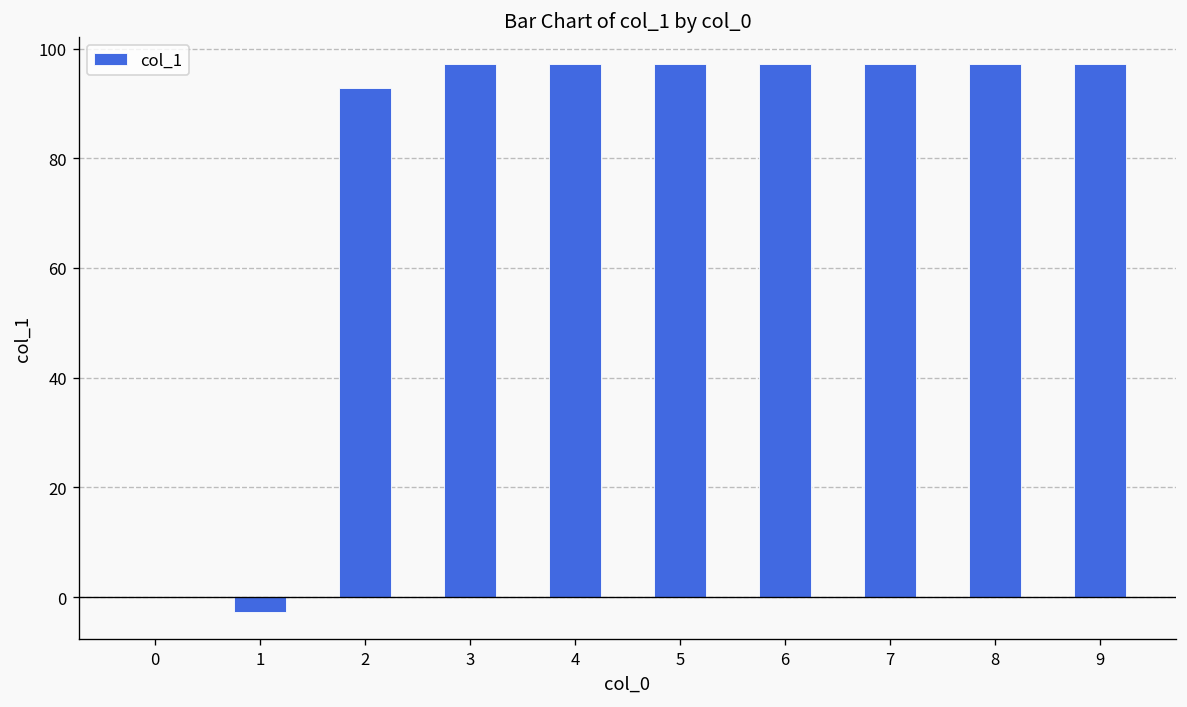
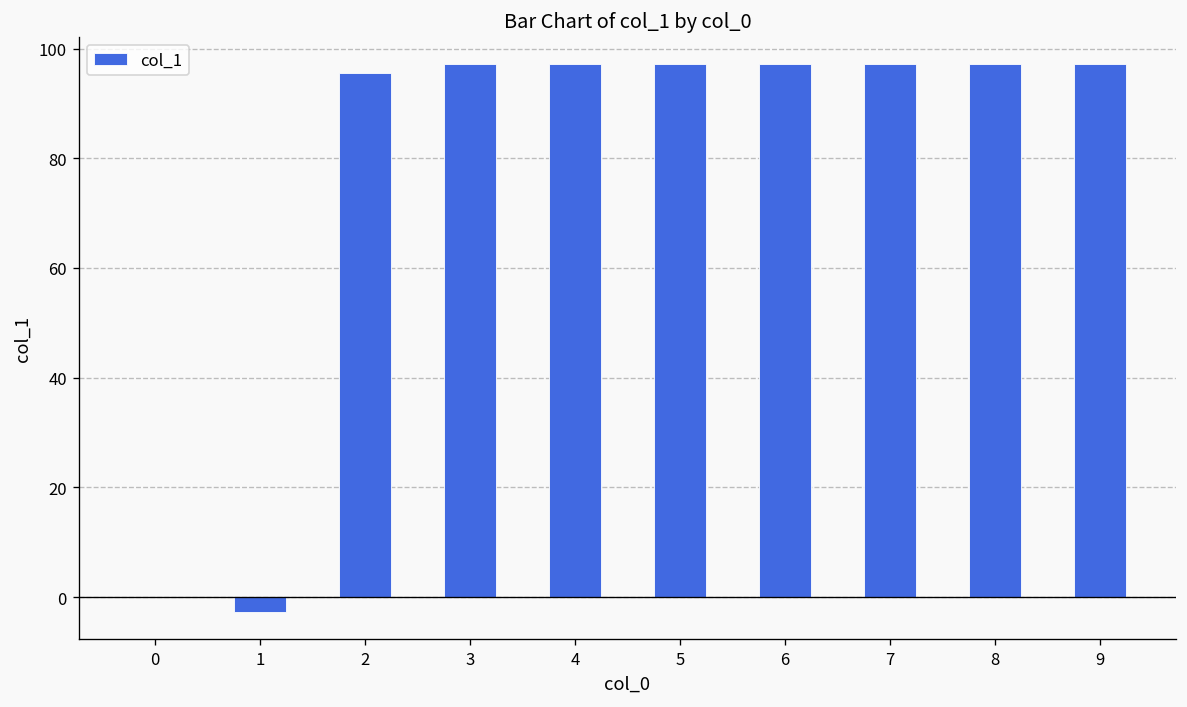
  {
    "0": 0,
    "1": -3,
-   "2": 93,
+   "2": 96,
    "3": 97,
    "4": 97,
    "5": 97,
    "6": 97,
    "7": 97,
    "8": 97,
    "9": 97
  }
